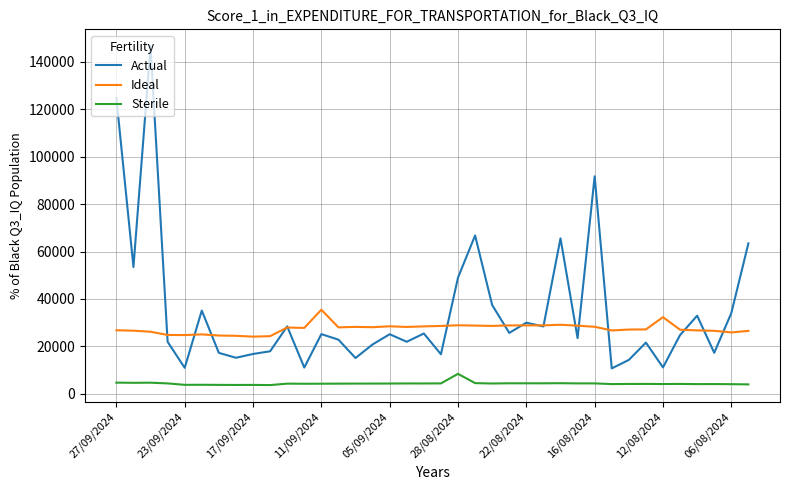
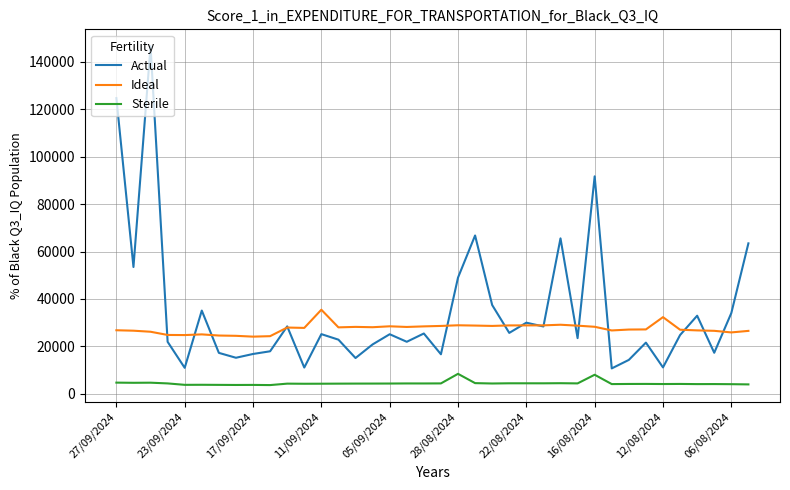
  {
    "Actual": {
      "23/09/2024": 11000,
      "17/09/2024": 17000,
      "11/09/2024": 25000,
      "05/09/2024": 25000,
      "28/08/2024": 49000,
      "22/08/2024": 30000,
      "16/08/2024": 92000,
      "12/08/2024": 11000,
      "06/08/2024": 34000
    },
    "Ideal": {
      "27/09/2024": 27000,
      "23/09/2024": 25000,
      "17/09/2024": 24000,
      "11/09/2024": 35000,
      "05/09/2024": 28000,
      "28/08/2024": 29000,
      "22/08/2024": 29000,
      "16/08/2024": 28000,
      "12/08/2024": 32000,
      "06/08/2024": 26000
    },
    "Sterile": {
      "27/09/2024": 5000,
      "23/09/2024": 4000,
      "17/09/2024": 4000,
      "11/09/2024": 4000,
      "05/09/2024": 4000,
      "28/08/2024": 8000,
      "22/08/2024": 4000,
-     "16/08/2024": 4000,
+     "16/08/2024": 8000,
      "12/08/2024": 4000,
      "06/08/2024": 4000
    }
  }
